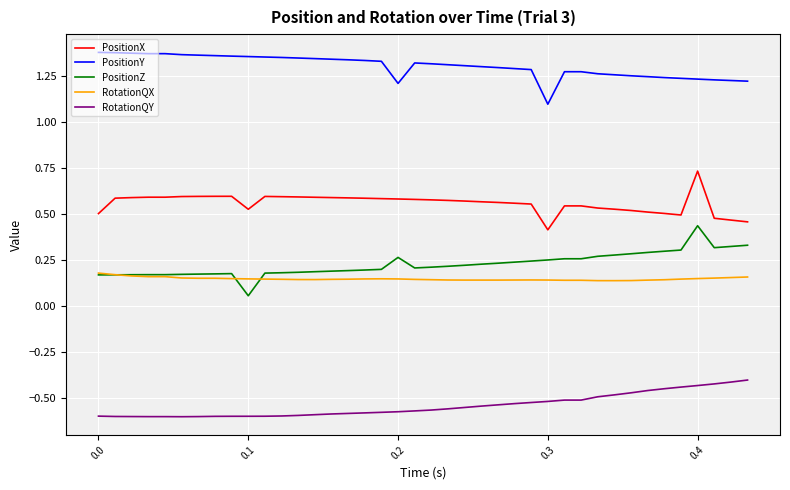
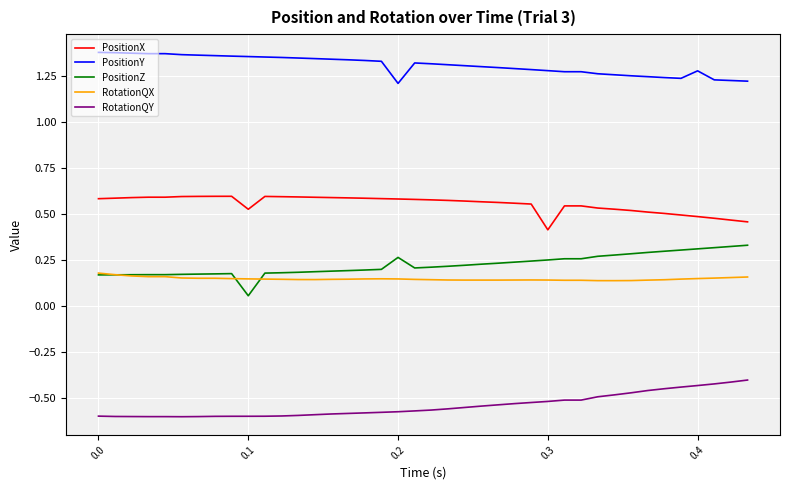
  {
    "PositionX": {
-     "0.0": 0.50,
+     "0.0": 0.58,
      "0.1": 0.53,
      "0.2": 0.58,
      "0.3": 0.41,
-     "0.4": 0.73
+     "0.4": 0.49
    },
    "PositionY": {
      "0.1": 1.36,
      "0.2": 1.21,
-     "0.3": 1.10,
-     "0.4": 1.23
+     "0.3": 1.28,
+     "0.4": 1.28
    },
    "PositionZ": {
      "0.1": 0.06,
      "0.2": 0.27,
      "0.3": 0.25,
-     "0.4": 0.44
+     "0.4": 0.31
    },
    "RotationQX": {
      "0.1": 0.15,
      "0.2": 0.15,
      "0.3": 0.14,
      "0.4": 0.15
    },
    "RotationQY": {
      "0.0": -0.60,
      "0.1": -0.60,
      "0.2": -0.57,
      "0.3": -0.52,
      "0.4": -0.43
    }
  }
